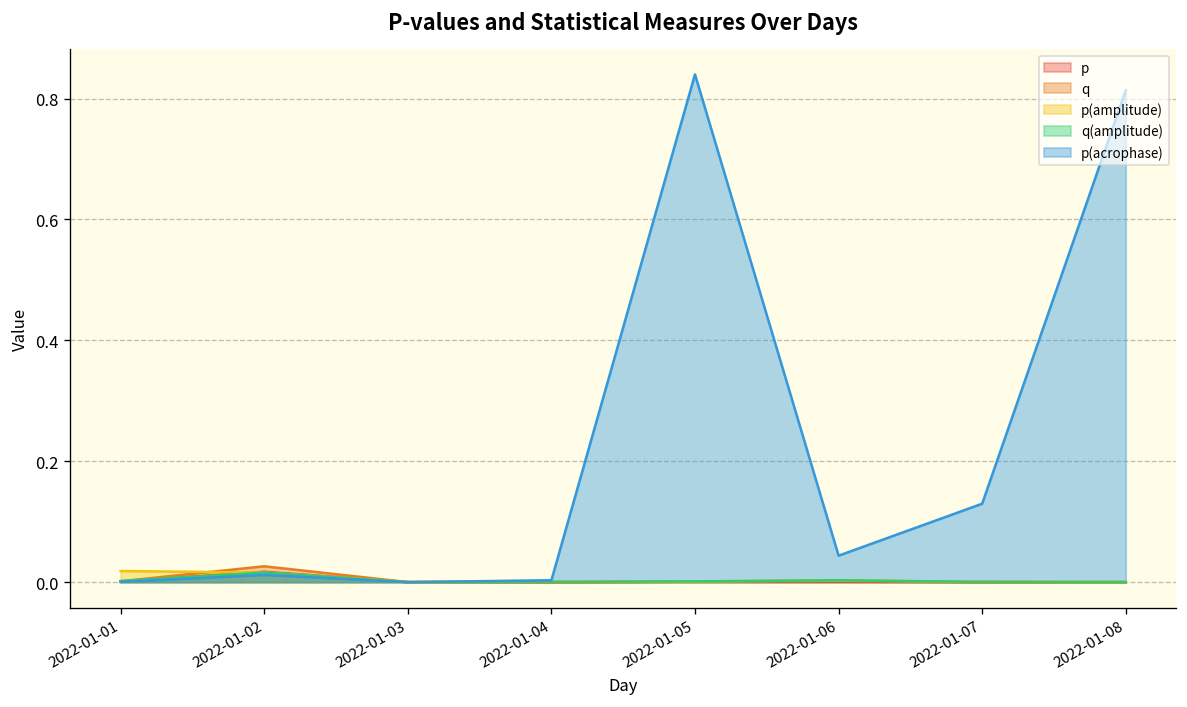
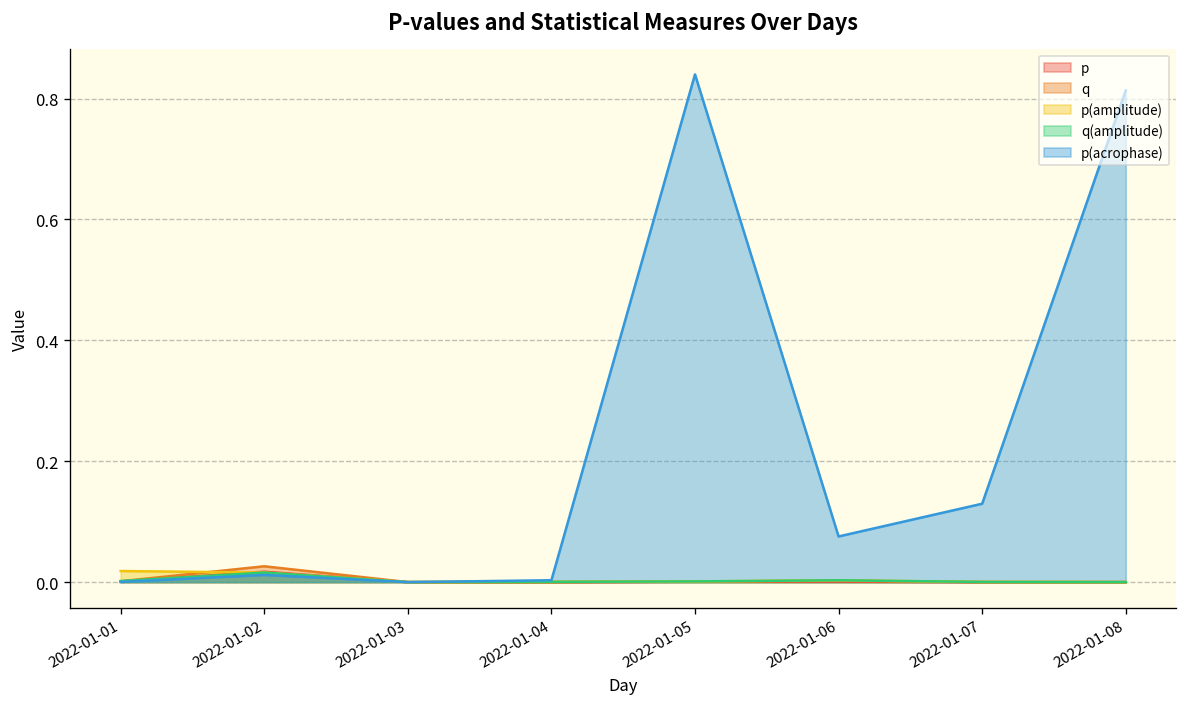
  {
    "p(acrophase)": {
      "2022-01-05": 0.84,
-     "2022-01-06": 0.04,
+     "2022-01-06": 0.08,
      "2022-01-07": 0.13
    }
  }
